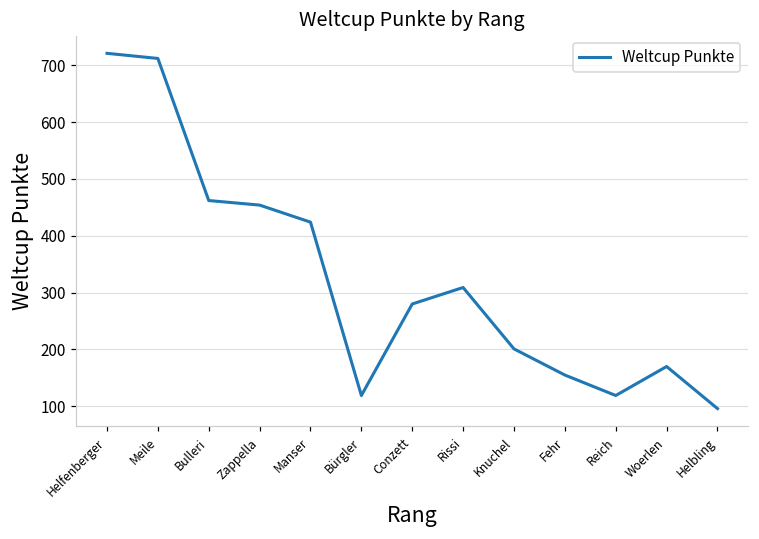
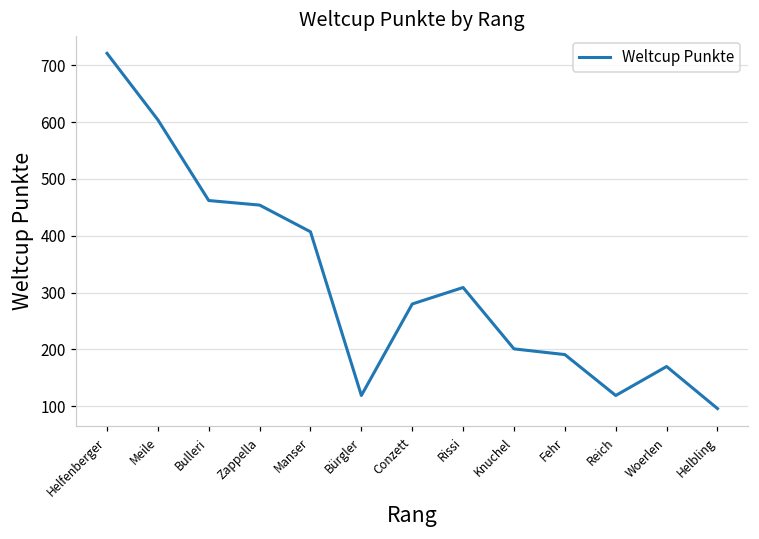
  {
    "Helfenberger": 720,
-   "Meile": 710,
+   "Meile": 600,
    "Bulleri": 460,
    "Zappella": 450,
-   "Manser": 420,
+   "Manser": 410,
    "Bürgler": 120,
    "Conzett": 280,
    "Rissi": 310,
    "Knuchel": 200,
-   "Fehr": 160,
+   "Fehr": 190,
    "Reich": 120,
    "Woerlen": 170,
    "Helbling": 100
  }
